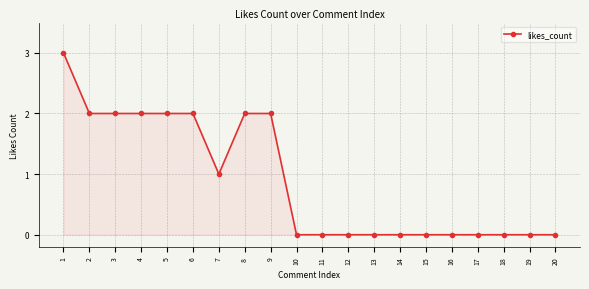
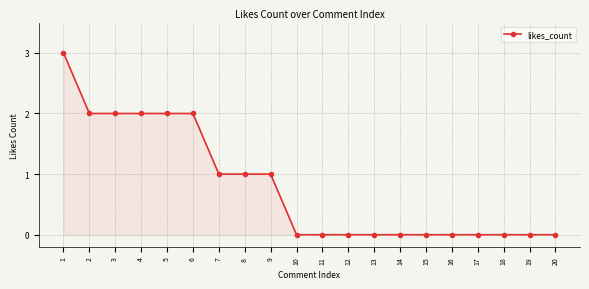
  {
    "1": 3,
    "2": 2,
    "3": 2,
    "4": 2,
    "5": 2,
    "6": 2,
    "7": 1,
-   "8": 2,
-   "9": 2,
+   "8": 1,
+   "9": 1,
    "10": 0,
    "11": 0,
    "12": 0,
    "13": 0,
    "14": 0,
    "15": 0,
    "16": 0,
    "17": 0,
    "18": 0,
    "19": 0,
    "20": 0
  }
